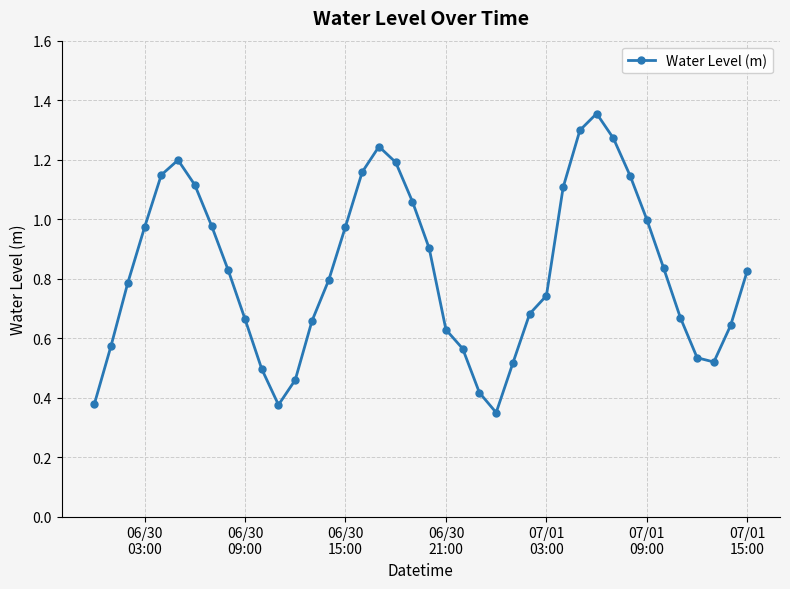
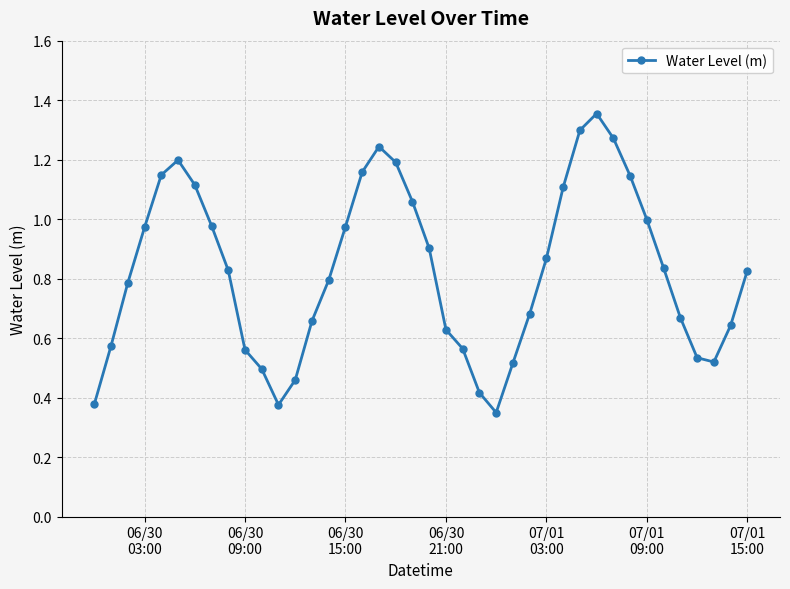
  {
    "06/30 03:00": 0.97,
-   "06/30 09:00": 0.66,
+   "06/30 09:00": 0.56,
    "06/30 15:00": 0.97,
    "06/30 21:00": 0.63,
-   "07/01 03:00": 0.74,
+   "07/01 03:00": 0.87,
    "07/01 09:00": 1.00,
    "07/01 15:00": 0.83
  }
